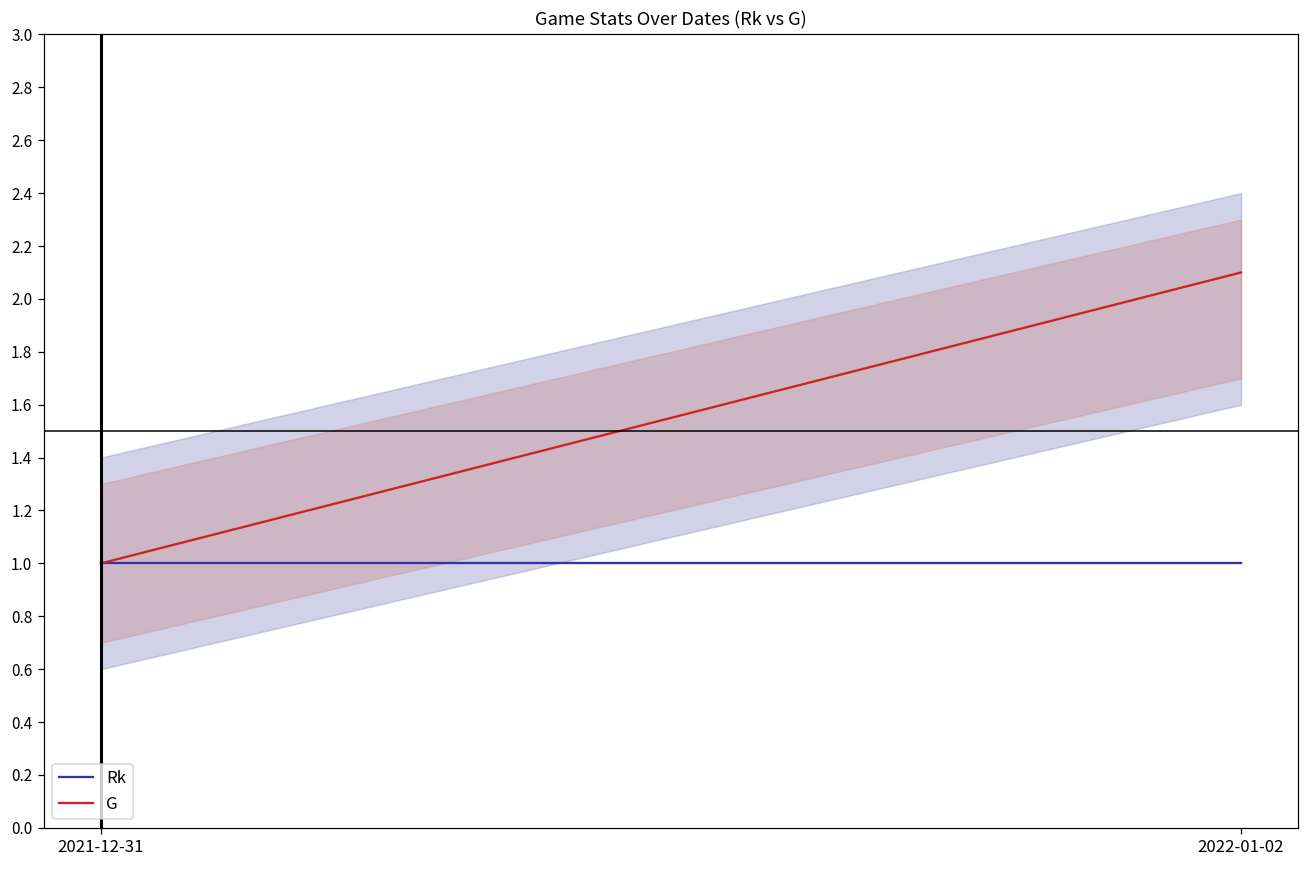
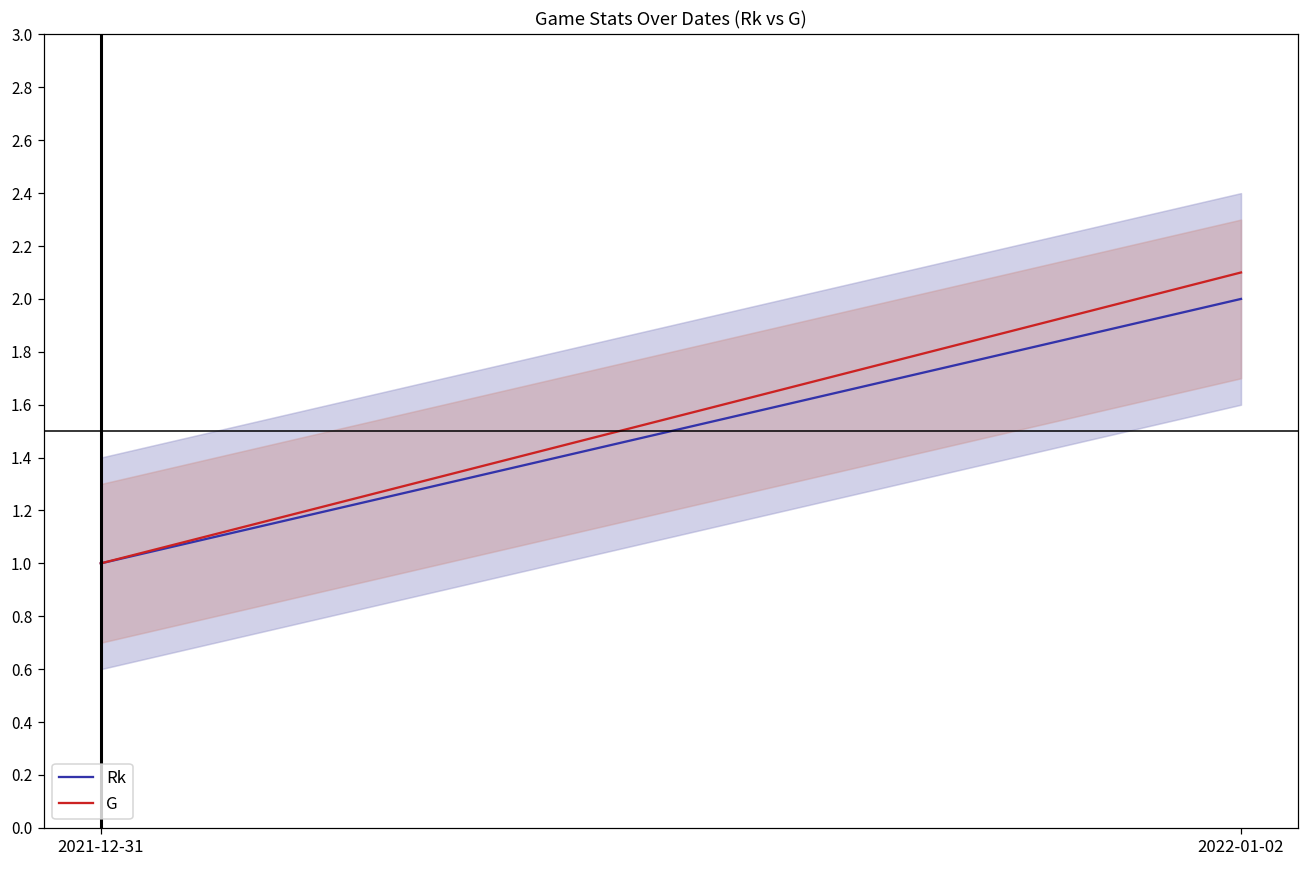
  {
    "Rk": {
-     "2022-01-02": 1
+     "2022-01-02": 2
    },
    "G": {
      "2022-01-02": 2.10
    }
  }
